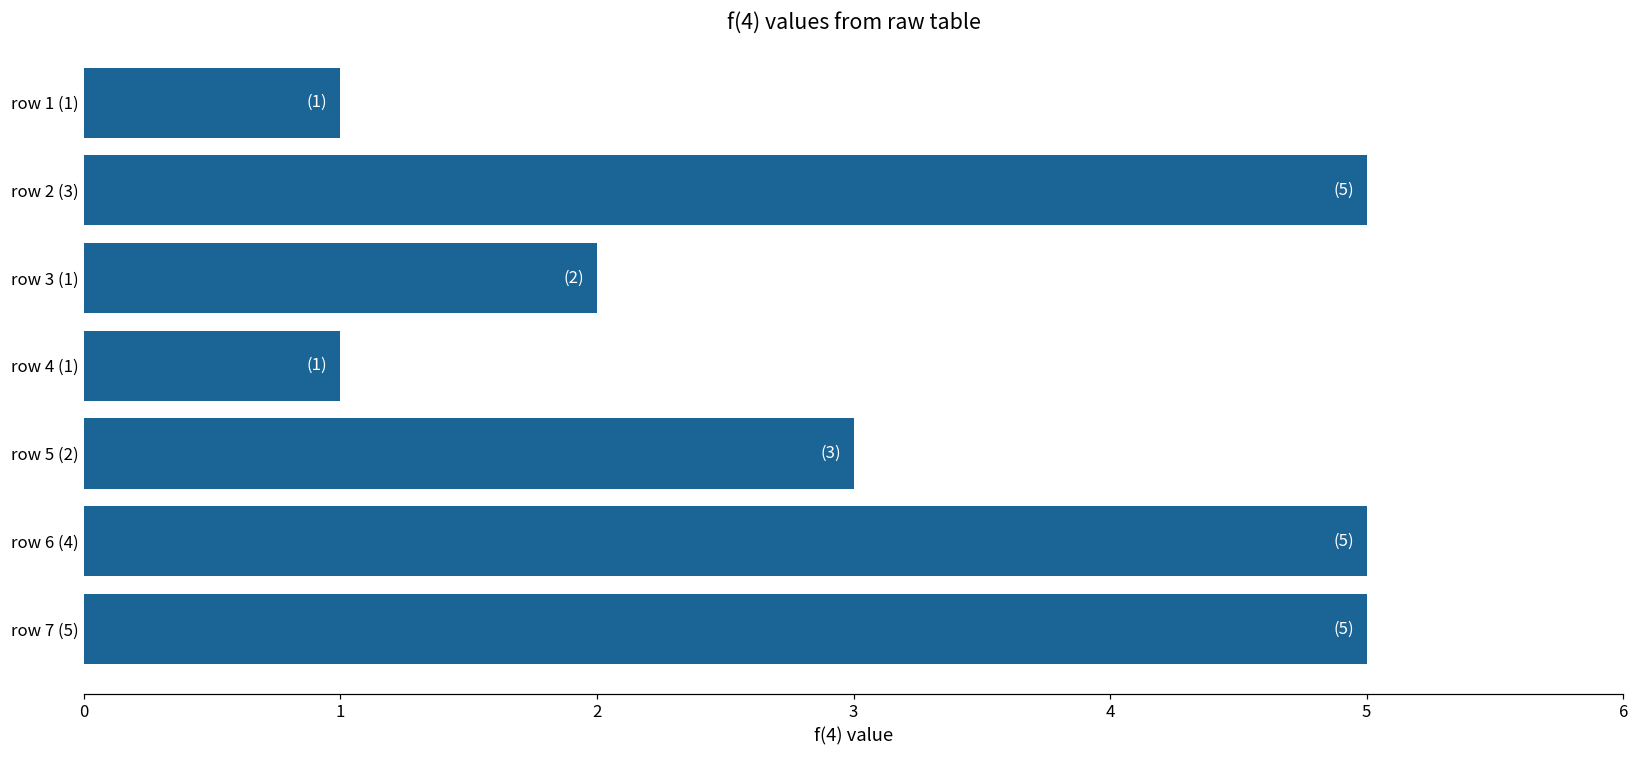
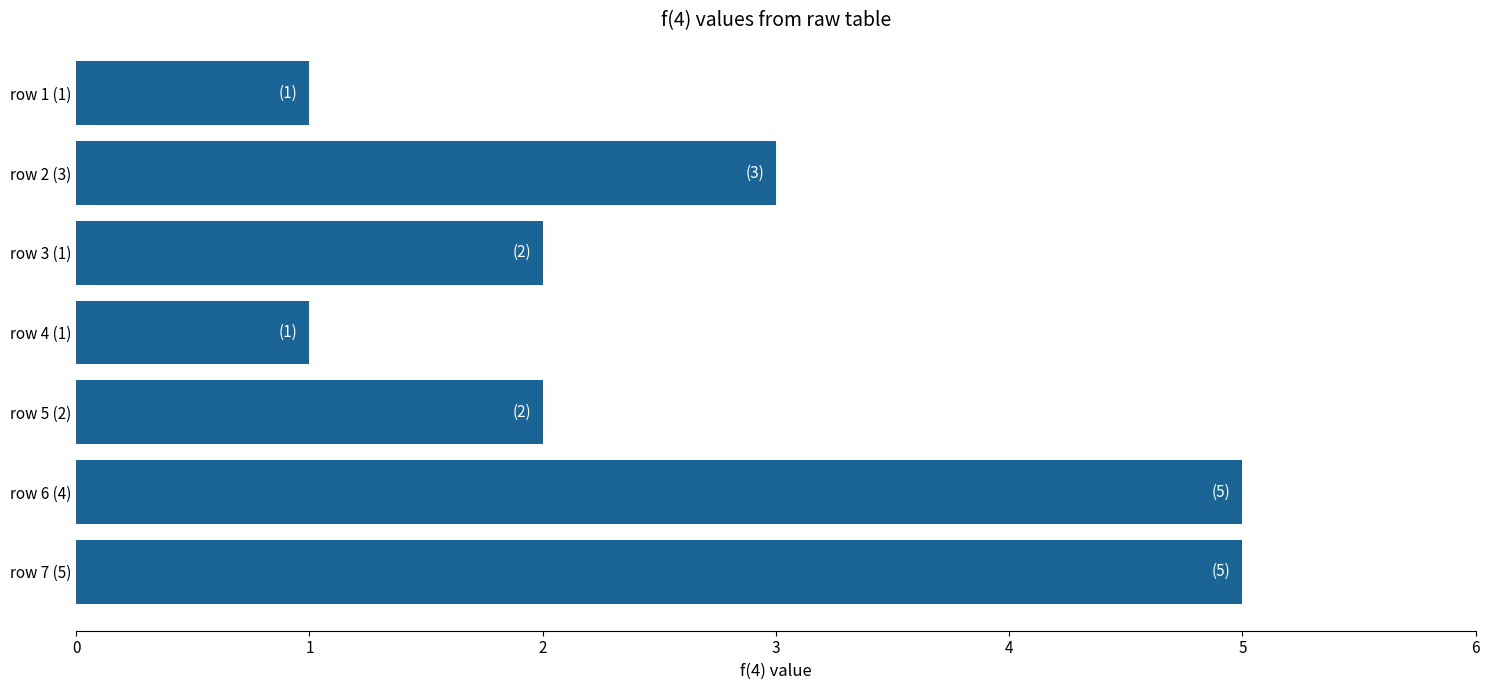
  {
    "row 1 (1)": "(1)",
-   "row 2 (3)": "(5)",
+   "row 2 (3)": "(3)",
    "row 3 (1)": "(2)",
    "row 4 (1)": "(1)",
-   "row 5 (2)": "(3)",
+   "row 5 (2)": "(2)",
    "row 6 (4)": "(5)",
    "row 7 (5)": "(5)"
  }
